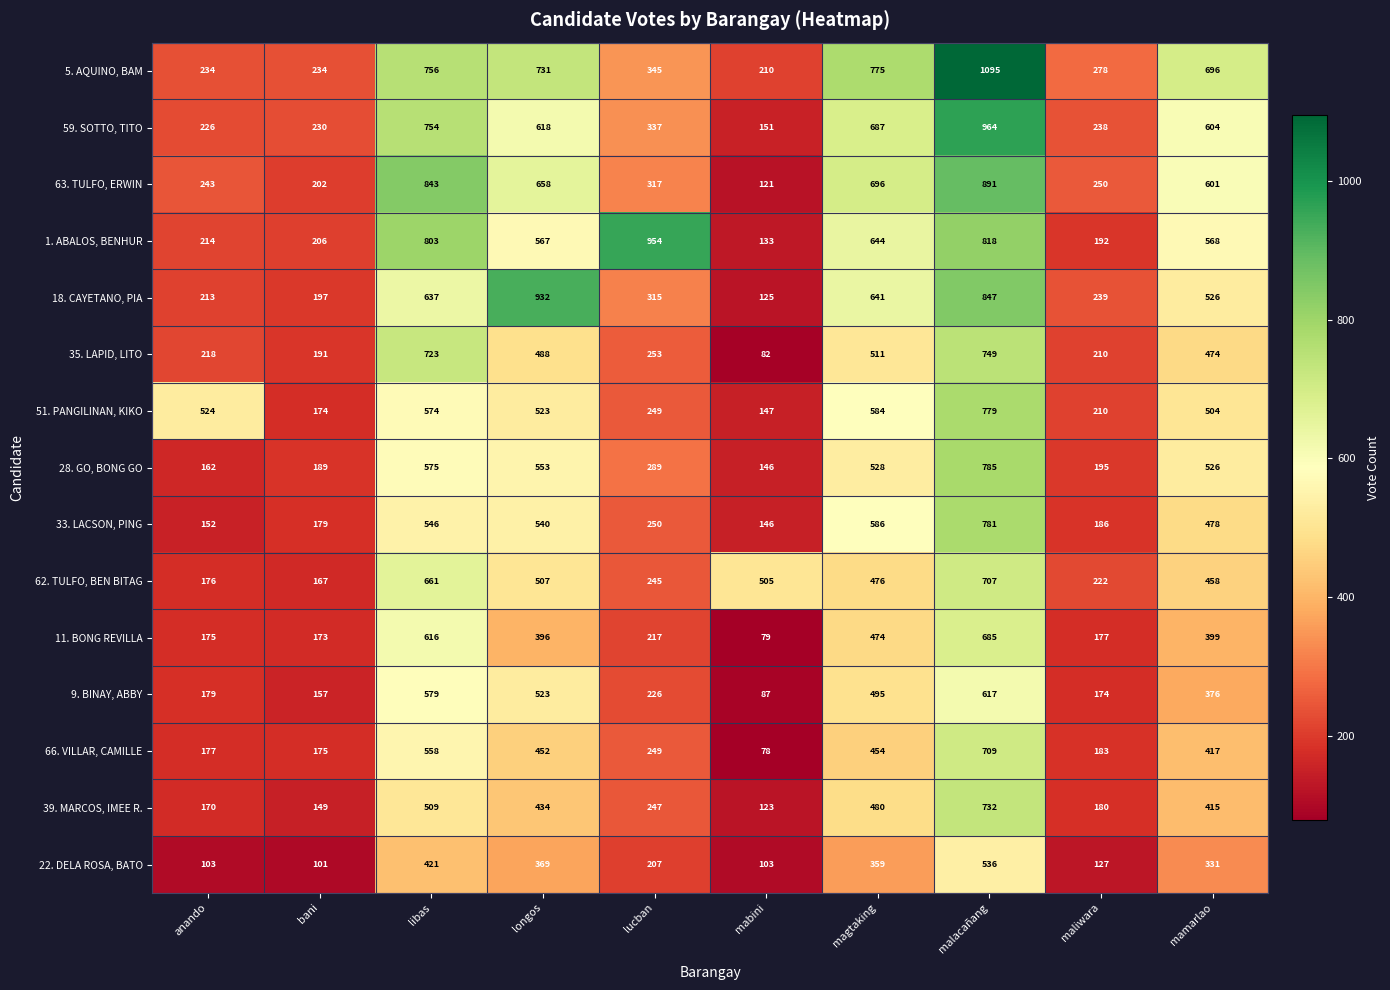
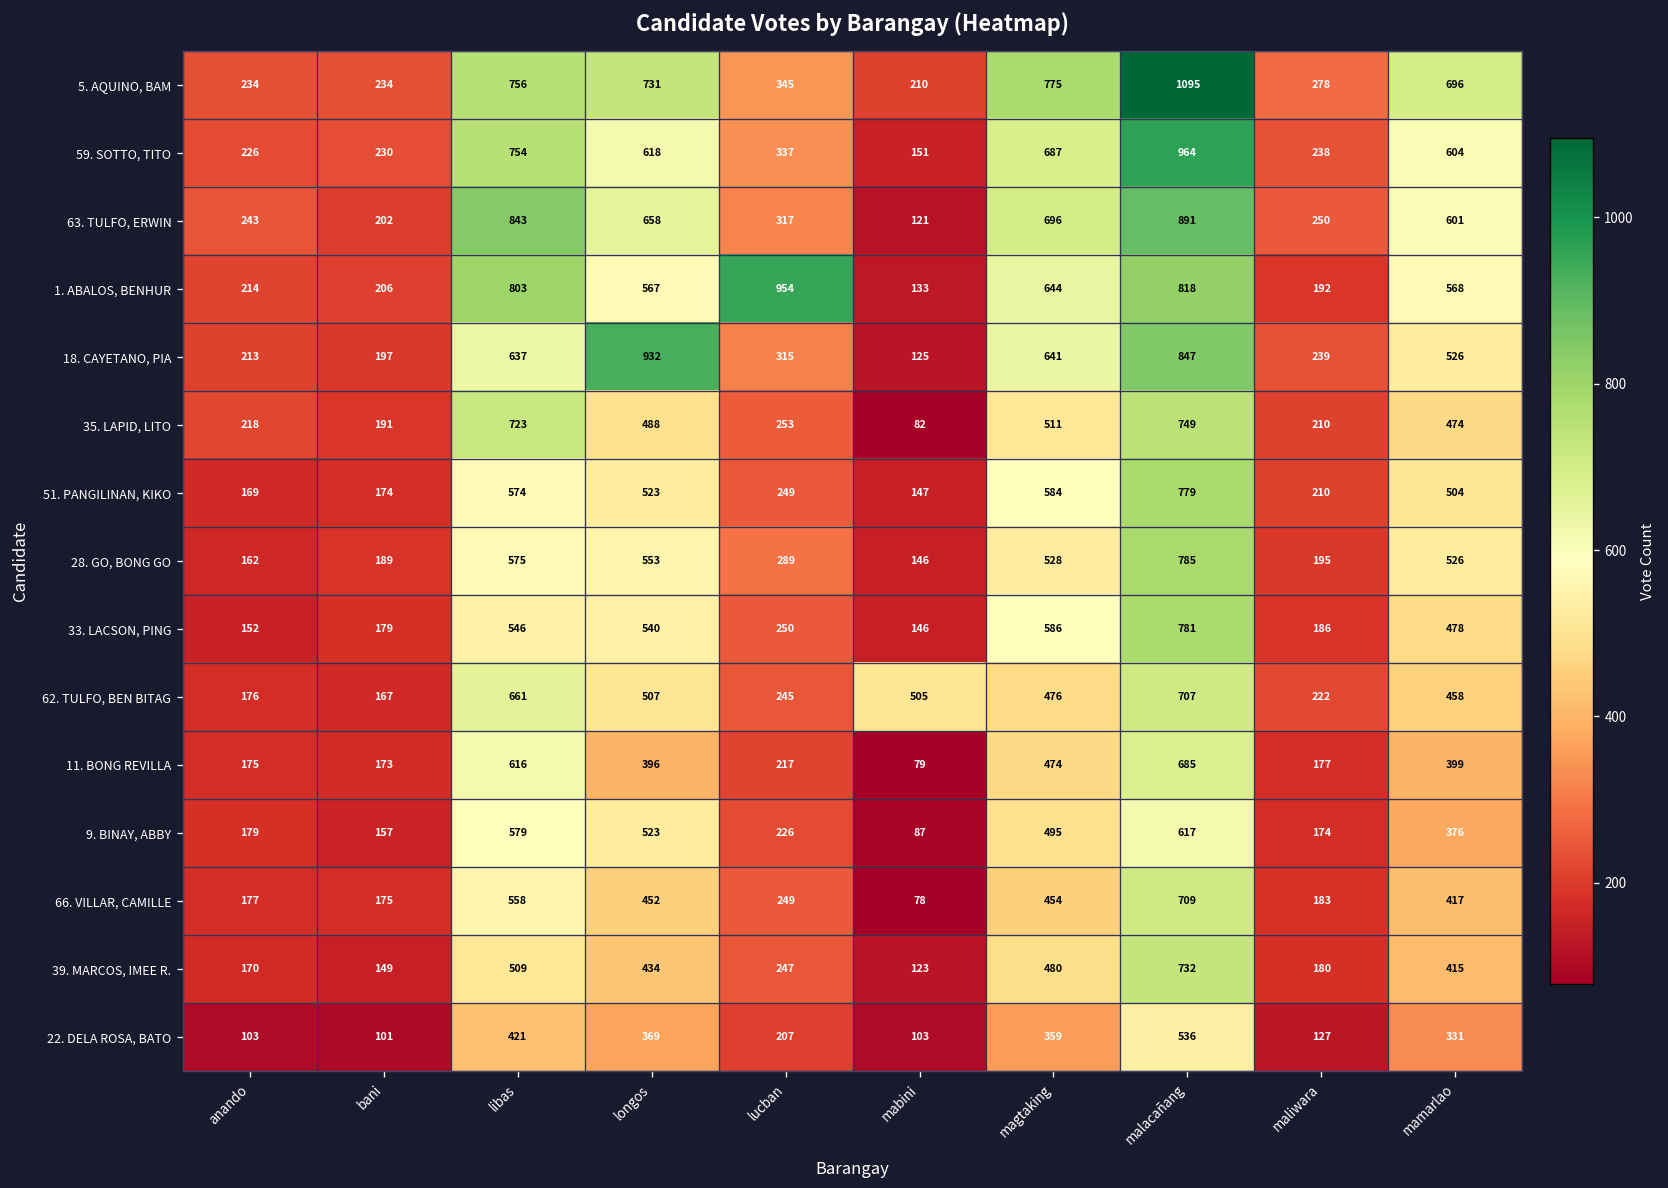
  {
    "5. AQUINO, BAM": {
      "anando": 234,
      "bani": 234,
      "libas": 756,
      "longos": 731,
      "lucban": 345,
      "mabini": 210,
      "magtaking": 775,
      "malacañang": 1095,
      "maliwara": 278,
      "mamarlao": 696
    },
    "59. SOTTO, TITO": {
      "anando": 226,
      "bani": 230,
      "libas": 754,
      "longos": 618,
      "lucban": 337,
      "mabini": 151,
      "magtaking": 687,
      "malacañang": 964,
      "maliwara": 238,
      "mamarlao": 604
    },
    "63. TULFO, ERWIN": {
      "anando": 243,
      "bani": 202,
      "libas": 843,
      "longos": 658,
      "lucban": 317,
      "mabini": 121,
      "magtaking": 696,
      "malacañang": 891,
      "maliwara": 250,
      "mamarlao": 601
    },
    "1. ABALOS, BENHUR": {
      "anando": 214,
      "bani": 206,
      "libas": 803,
      "longos": 567,
      "lucban": 954,
      "mabini": 133,
      "magtaking": 644,
      "malacañang": 818,
      "maliwara": 192,
      "mamarlao": 568
    },
    "18. CAYETANO, PIA": {
      "anando": 213,
      "bani": 197,
      "libas": 637,
      "longos": 932,
      "lucban": 315,
      "mabini": 125,
      "magtaking": 641,
      "malacañang": 847,
      "maliwara": 239,
      "mamarlao": 526
    },
    "35. LAPID, LITO": {
      "anando": 218,
      "bani": 191,
      "libas": 723,
      "longos": 488,
      "lucban": 253,
      "mabini": 82,
      "magtaking": 511,
      "malacañang": 749,
      "maliwara": 210,
      "mamarlao": 474
    },
    "51. PANGILINAN, KIKO": {
-     "anando": 524,
+     "anando": 169,
      "bani": 174,
      "libas": 574,
      "longos": 523,
      "lucban": 249,
      "mabini": 147,
      "magtaking": 584,
      "malacañang": 779,
      "maliwara": 210,
      "mamarlao": 504
    },
    "28. GO, BONG GO": {
      "anando": 162,
      "bani": 189,
      "libas": 575,
      "longos": 553,
      "lucban": 289,
      "mabini": 146,
      "magtaking": 528,
      "malacañang": 785,
      "maliwara": 195,
      "mamarlao": 526
    },
    "33. LACSON, PING": {
      "anando": 152,
      "bani": 179,
      "libas": 546,
      "longos": 540,
      "lucban": 250,
      "mabini": 146,
      "magtaking": 586,
      "malacañang": 781,
      "maliwara": 186,
      "mamarlao": 478
    },
    "62. TULFO, BEN BITAG": {
      "anando": 176,
      "bani": 167,
      "libas": 661,
      "longos": 507,
      "lucban": 245,
      "mabini": 505,
      "magtaking": 476,
      "malacañang": 707,
      "maliwara": 222,
      "mamarlao": 458
    },
    "11. BONG REVILLA": {
      "anando": 175,
      "bani": 173,
      "libas": 616,
      "longos": 396,
      "lucban": 217,
      "mabini": 79,
      "magtaking": 474,
      "malacañang": 685,
      "maliwara": 177,
      "mamarlao": 399
    },
    "9. BINAY, ABBY": {
      "anando": 179,
      "bani": 157,
      "libas": 579,
      "longos": 523,
      "lucban": 226,
      "mabini": 87,
      "magtaking": 495,
      "malacañang": 617,
      "maliwara": 174,
      "mamarlao": 376
    },
    "66. VILLAR, CAMILLE": {
      "anando": 177,
      "bani": 175,
      "libas": 558,
      "longos": 452,
      "lucban": 249,
      "mabini": 78,
      "magtaking": 454,
      "malacañang": 709,
      "maliwara": 183,
      "mamarlao": 417
    },
    "39. MARCOS, IMEE R.": {
      "anando": 170,
      "bani": 149,
      "libas": 509,
      "longos": 434,
      "lucban": 247,
      "mabini": 123,
      "magtaking": 480,
      "malacañang": 732,
      "maliwara": 180,
      "mamarlao": 415
    },
    "22. DELA ROSA, BATO": {
      "anando": 103,
      "bani": 101,
      "libas": 421,
      "longos": 369,
      "lucban": 207,
      "mabini": 103,
      "magtaking": 359,
      "malacañang": 536,
      "maliwara": 127,
      "mamarlao": 331
    }
  }
